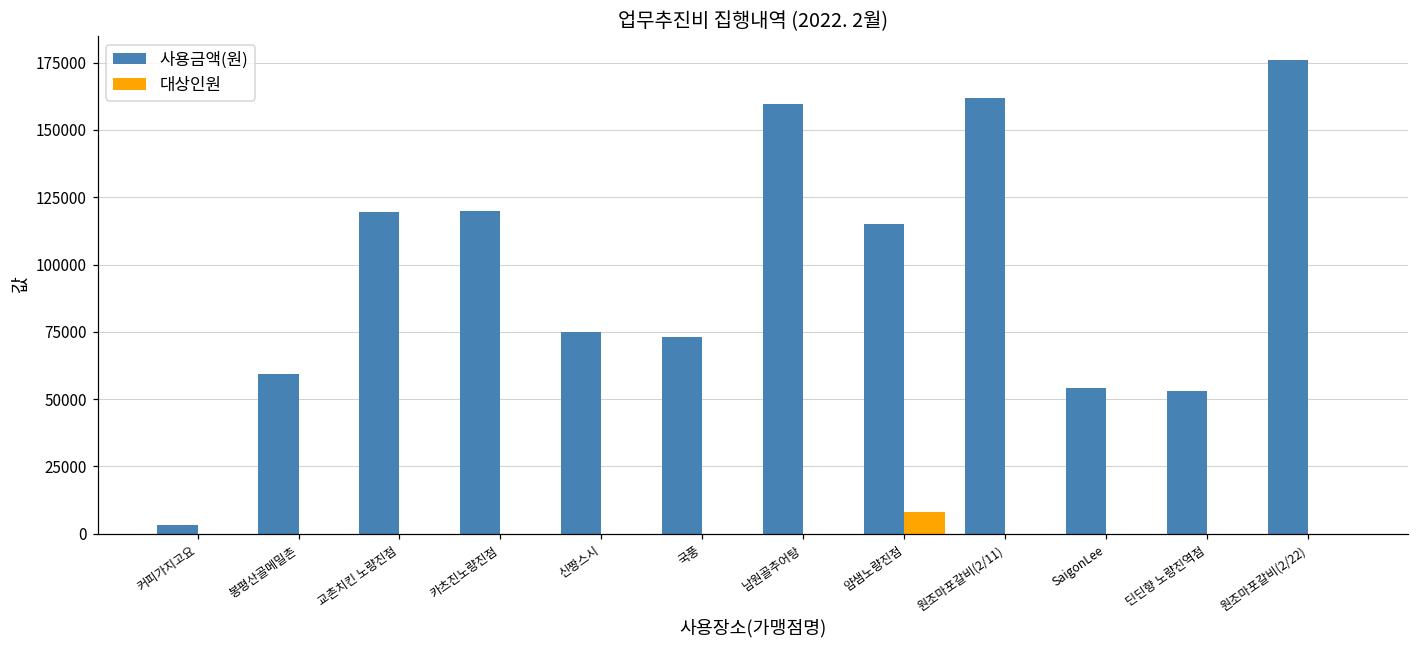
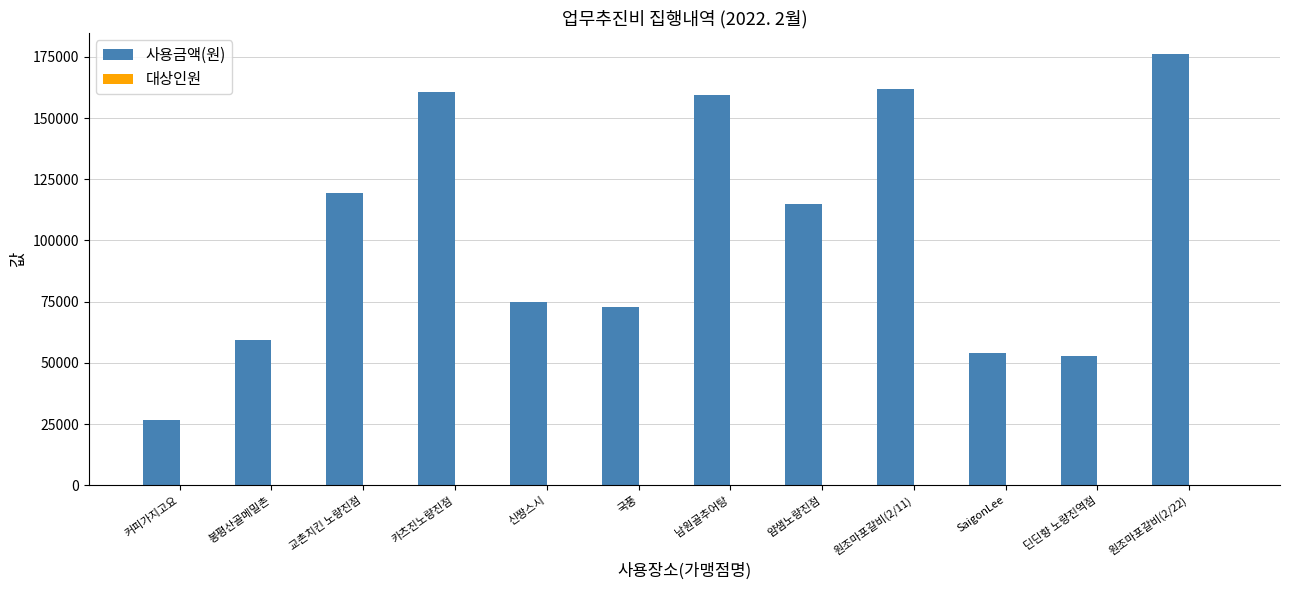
  {
    "사용금액(원)": {
-     "커피가지고요": 3000,
+     "커피가지고요": 27000,
      "봉평산골메밀촌": 59000,
      "교촌치킨 노량진점": 120000,
-     "카츠진노량진점": 120000,
+     "카츠진노량진점": 160000,
      "신짱스시": 75000,
      "국풍": 73000,
      "남원골추어탕": 160000,
      "얌샘노량진점": 115000,
      "원조마포갈비(2/11)": 162000,
      "SaigonLee": 54000,
      "딘딘향 노량진역점": 53000,
      "원조마포갈비(2/22)": 176000
    },
    "대상인원": {
-     "얌샘노량진점": 8000
+     "얌샘노량진점": 0
    }
  }
